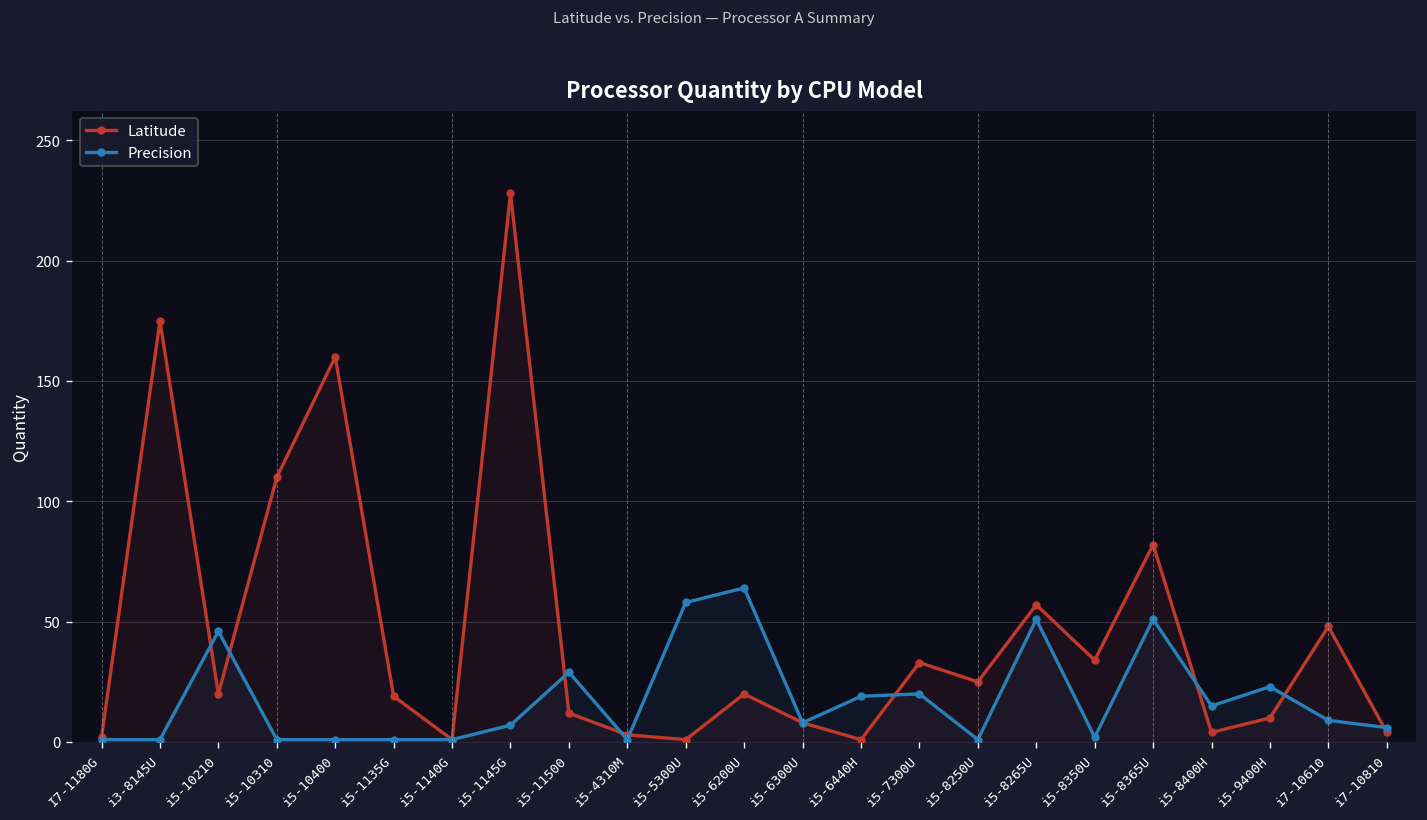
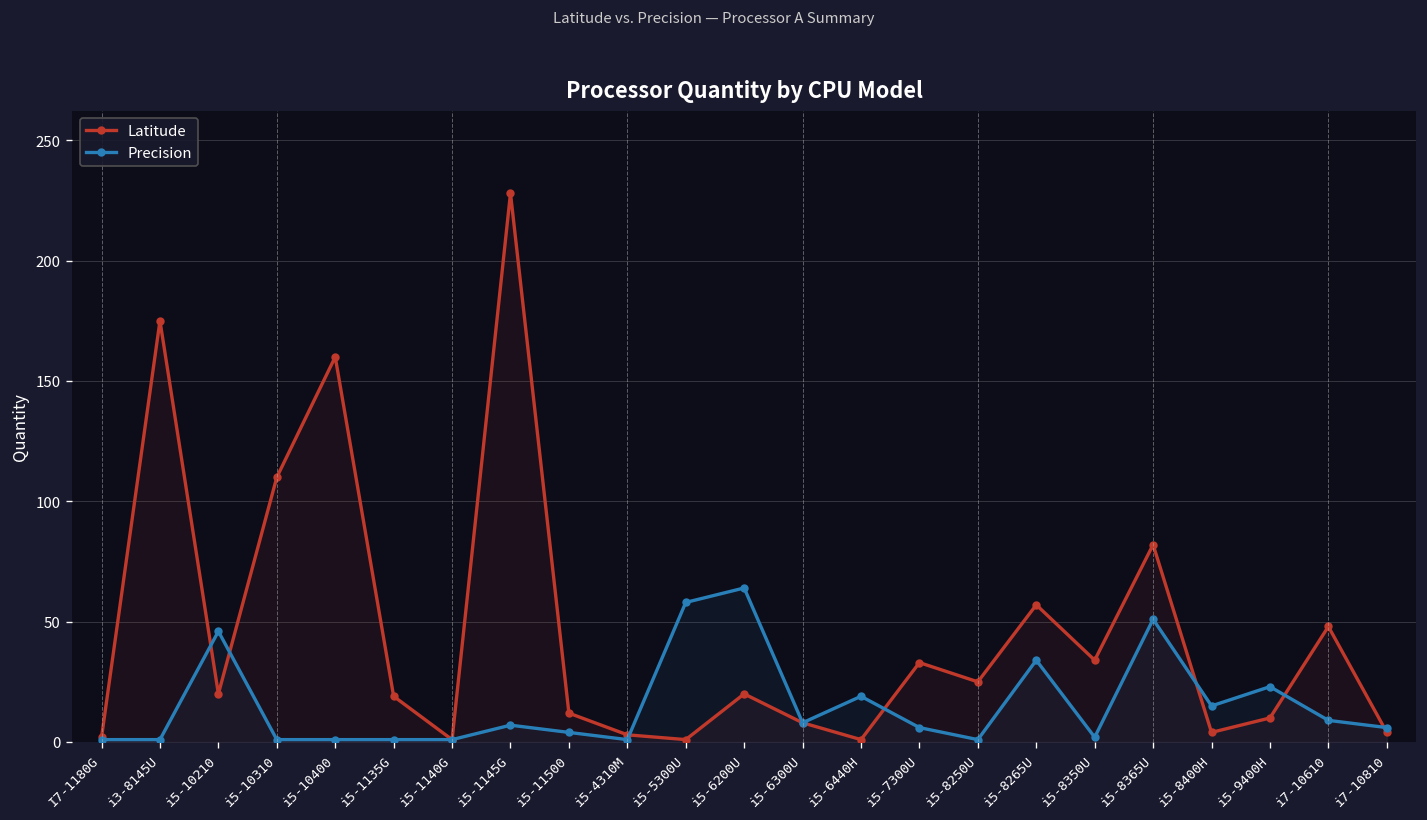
  {
    "Latitude": {
      "i3-8145U": 175,
      "i5-10210": 20,
      "i5-10310": 110,
      "i5-10400": 160,
      "i5-1135G": 19,
      "i5-1145G": 228,
      "i5-11500": 12,
      "i5-4310M": 3,
      "i5-5300U": 1,
      "i5-6200U": 20,
      "i5-6440H": 1,
      "i5-7300U": 33,
      "i5-8250U": 25,
      "i5-8265U": 57,
      "i5-8350U": 34,
      "i5-8365U": 82,
      "i5-8400H": 4,
      "i5-9400H": 10,
      "i7-10610": 48,
      "i7-10810": 4
    },
    "Precision": {
      "i3-8145U": 1,
      "i5-10210": 46,
      "i5-10310": 1,
      "i5-10400": 1,
      "i5-1135G": 1,
      "i5-1145G": 7,
-     "i5-11500": 29,
+     "i5-11500": 4,
      "i5-4310M": 1,
      "i5-5300U": 58,
      "i5-6200U": 64,
      "i5-6440H": 19,
-     "i5-7300U": 20,
+     "i5-7300U": 6,
      "i5-8250U": 1,
-     "i5-8265U": 51,
+     "i5-8265U": 34,
      "i5-8350U": 2,
      "i5-8365U": 51,
      "i5-8400H": 15,
      "i5-9400H": 23,
      "i7-10610": 9,
      "i7-10810": 6
    }
  }
